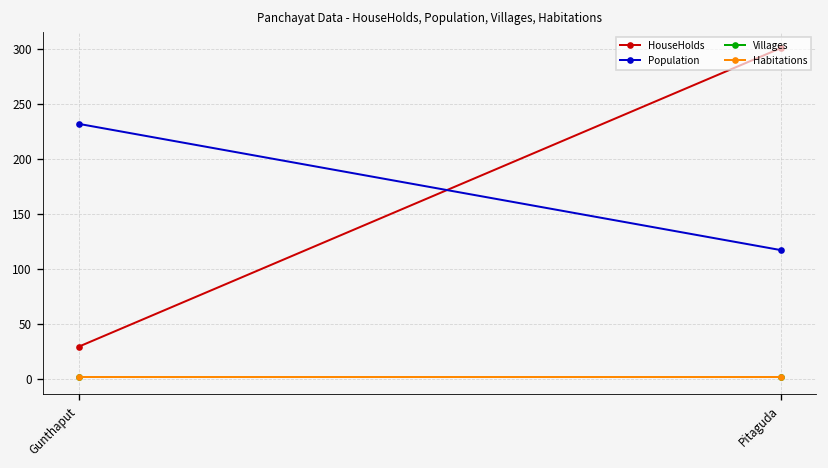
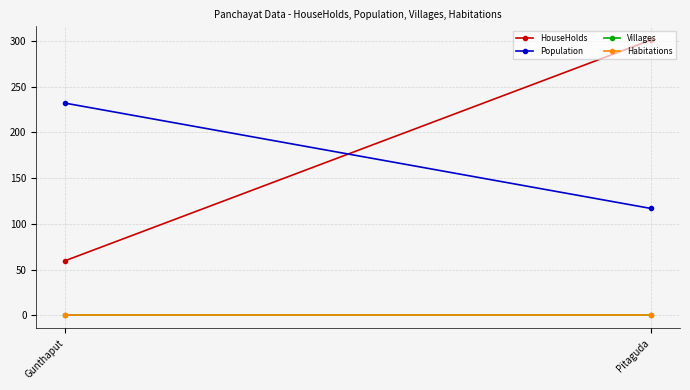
  {
    "HouseHolds": {
-     "Gunthaput": 30
+     "Gunthaput": 60
    },
    "Population": {
      "Gunthaput": 230,
      "Pitaguda": 120
    },
    "Habitations": {
      "Gunthaput": 0,
      "Pitaguda": 0
    }
  }
